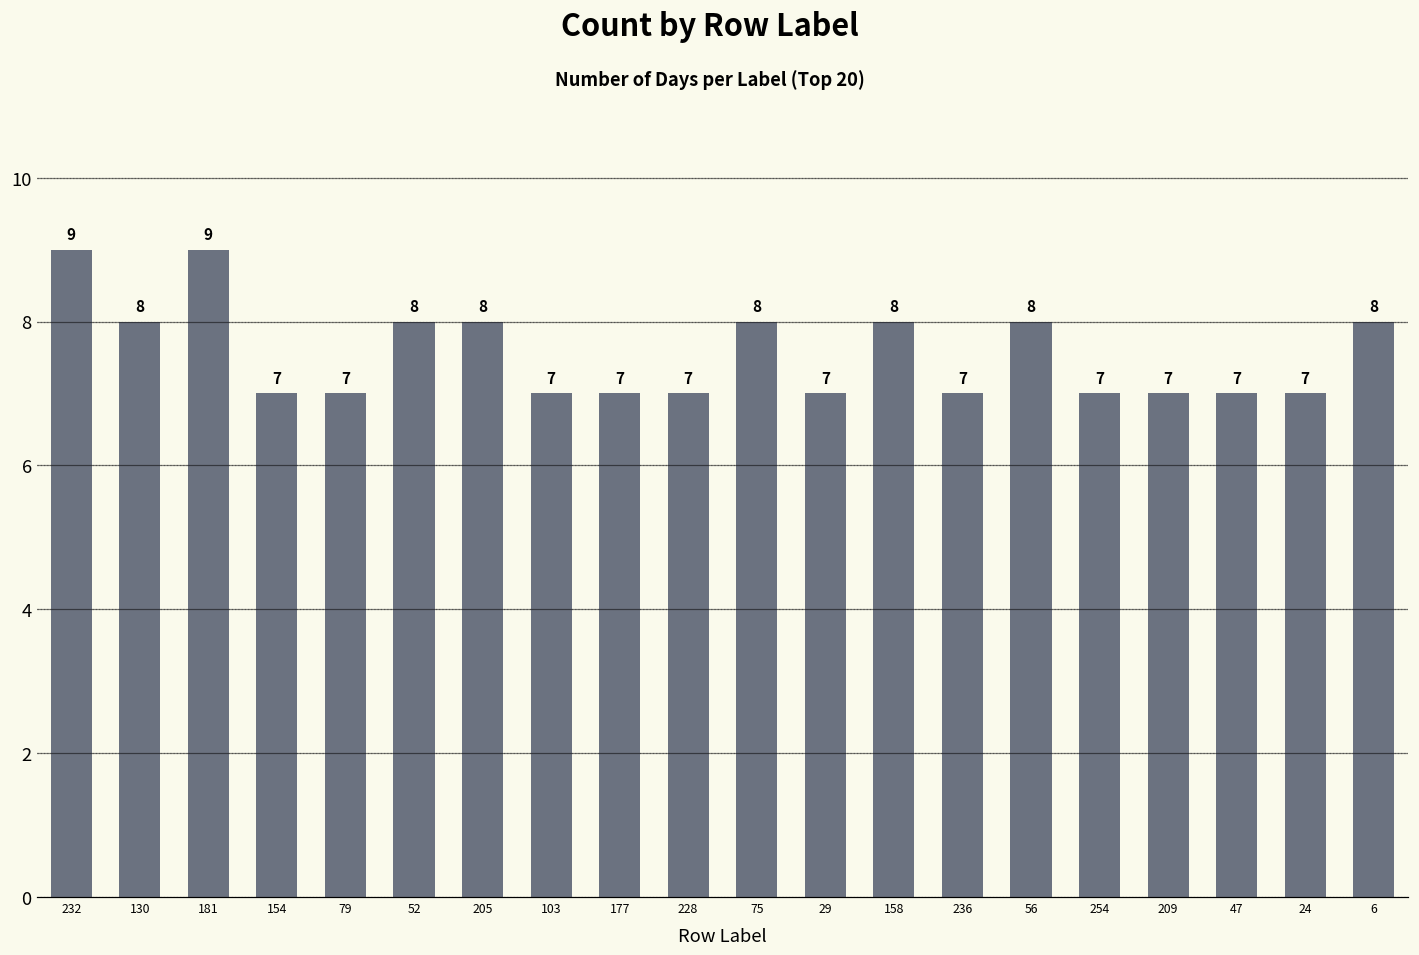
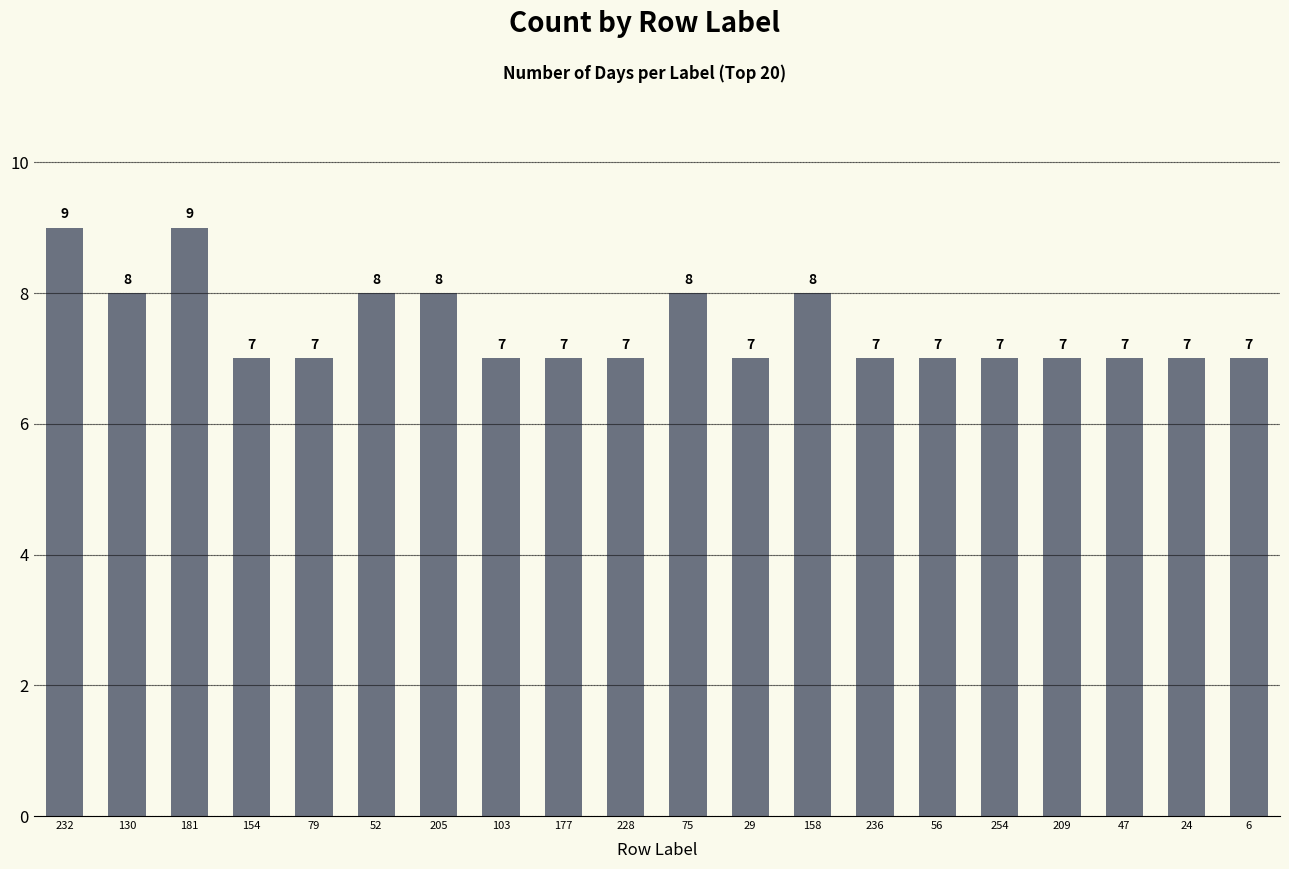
  {
    "232": 9,
    "130": 8,
    "181": 9,
    "154": 7,
    "79": 7,
    "52": 8,
    "205": 8,
    "103": 7,
    "177": 7,
    "228": 7,
    "75": 8,
    "29": 7,
    "158": 8,
    "236": 7,
-   "56": 8,
+   "56": 7,
    "254": 7,
    "209": 7,
    "47": 7,
    "24": 7,
-   "6": 8
+   "6": 7
  }
